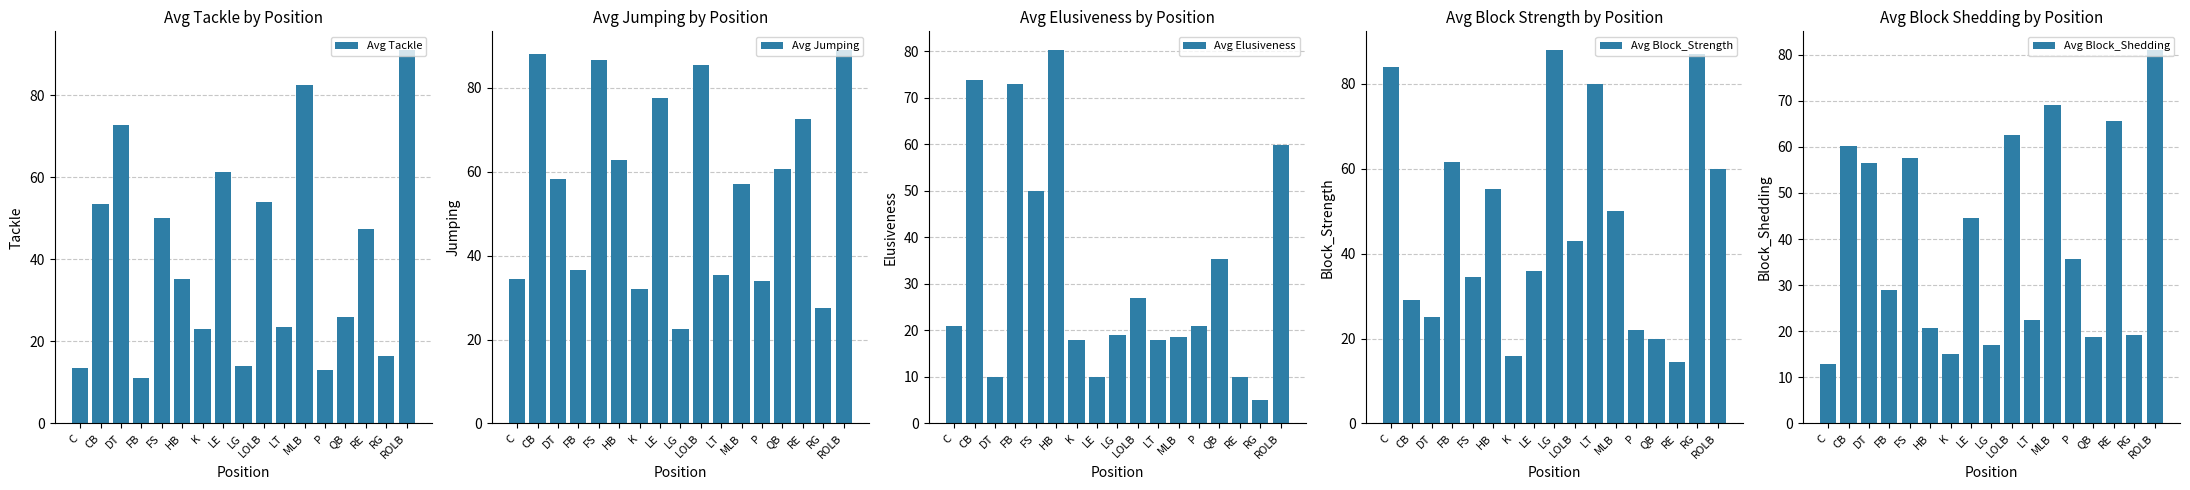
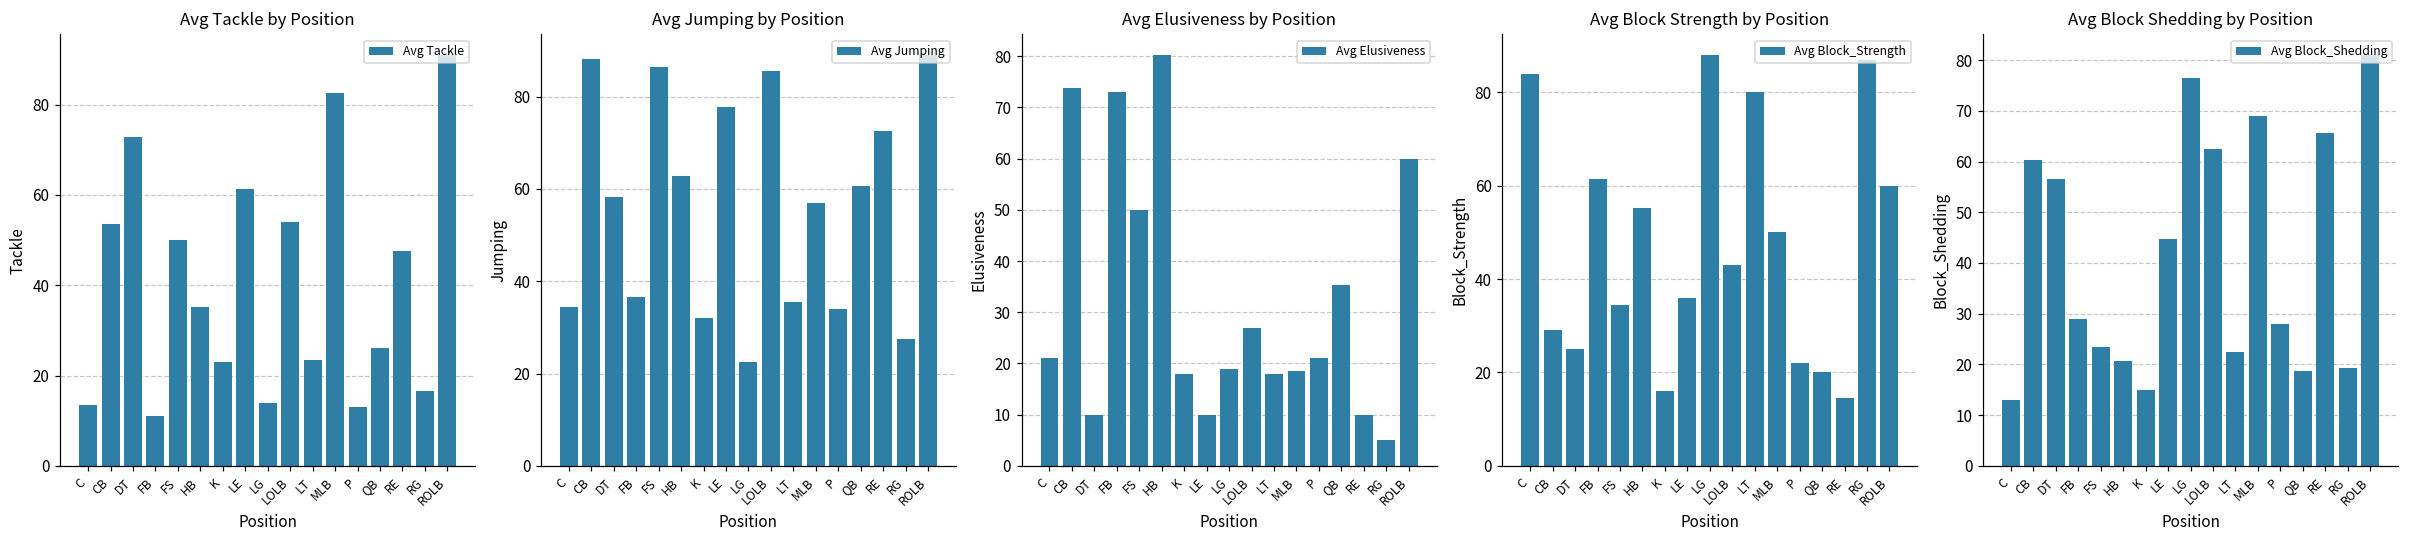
  {
    "Avg Tackle by Position": {
      "C": 14,
      "CB": 54,
      "DT": 73,
      "FB": 11,
      "FS": 50,
      "HB": 35,
      "K": 23,
      "LE": 61,
      "LG": 14,
      "LOLB": 54,
      "LT": 24,
      "MLB": 83,
      "P": 13,
      "QB": 26,
      "RE": 48,
      "RG": 17
    },
    "Avg Jumping by Position": {
      "C": 35,
      "CB": 88,
      "DT": 58,
      "FB": 37,
      "FS": 87,
      "HB": 63,
      "K": 32,
      "LE": 78,
      "LG": 23,
      "LOLB": 86,
      "LT": 36,
      "MLB": 57,
      "P": 34,
      "QB": 61,
      "RE": 73,
      "RG": 28
    },
    "Avg Elusiveness by Position": {
      "C": 21,
      "CB": 74,
      "DT": 10,
      "FB": 73,
      "FS": 50,
      "HB": 80,
      "K": 18,
      "LE": 10,
      "LG": 19,
      "LOLB": 27,
      "LT": 18,
      "MLB": 19,
      "P": 21,
      "QB": 35,
      "RE": 10,
      "RG": 5,
      "ROLB": 60
    },
    "Avg Block Strength by Position": {
      "C": 84,
      "CB": 29,
      "DT": 25,
      "FB": 62,
      "FS": 35,
      "HB": 55,
      "K": 16,
      "LE": 36,
      "LG": 88,
      "LOLB": 43,
      "LT": 80,
      "MLB": 50,
      "P": 22,
      "QB": 20,
      "RE": 15,
      "ROLB": 60
    },
    "Avg Block Shedding by Position": {
      "C": 13,
      "CB": 60,
      "DT": 57,
      "FB": 29,
-     "FS": 58,
+     "FS": 23,
      "HB": 21,
      "K": 15,
      "LE": 45,
-     "LG": 17,
+     "LG": 76,
      "LOLB": 63,
      "LT": 23,
      "MLB": 69,
-     "P": 36,
+     "P": 28,
      "QB": 19,
      "RE": 66,
      "RG": 19
    }
  }
